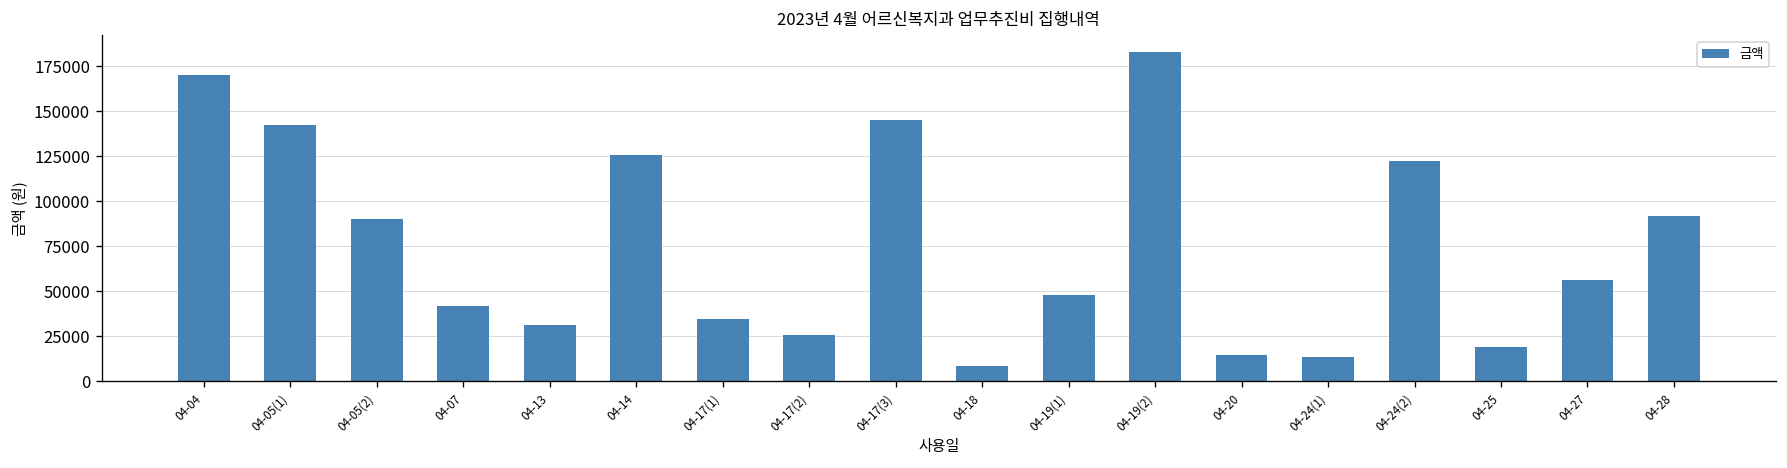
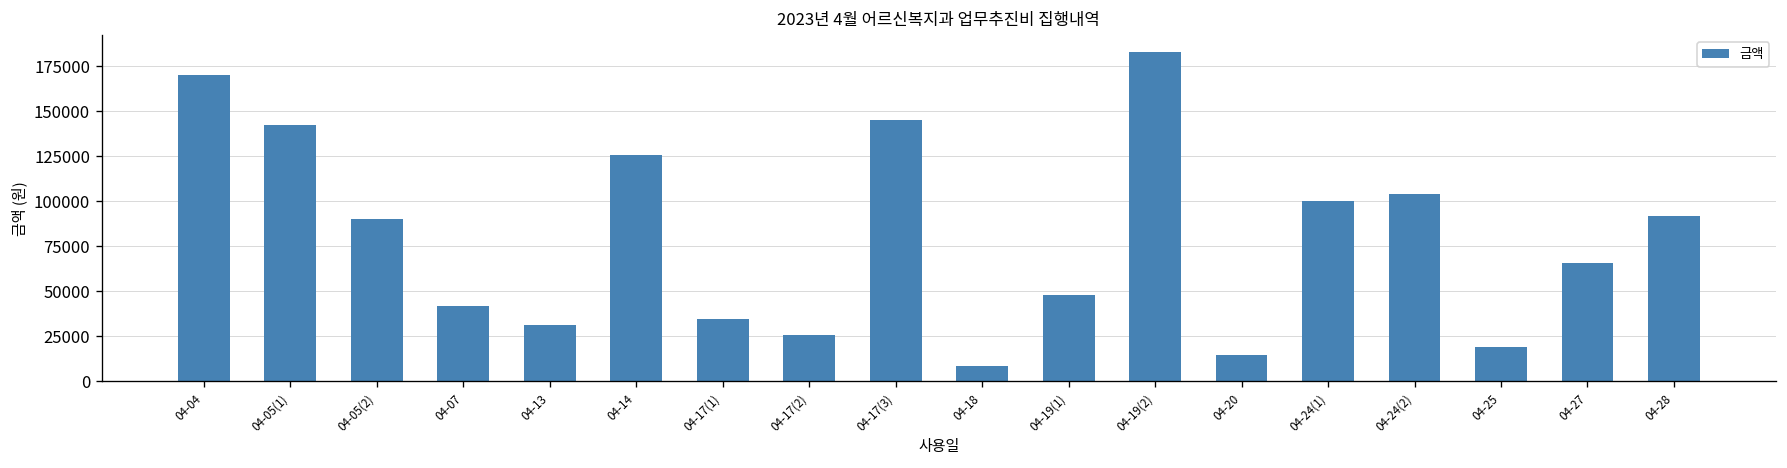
  {
    "04-04": 170000,
    "04-05(1)": 142000,
    "04-05(2)": 90000,
    "04-07": 42000,
    "04-13": 31000,
    "04-14": 126000,
    "04-17(1)": 34000,
    "04-17(2)": 25000,
    "04-17(3)": 145000,
    "04-18": 8000,
    "04-19(1)": 48000,
    "04-19(2)": 183000,
    "04-20": 15000,
-   "04-24(1)": 14000,
-   "04-24(2)": 122000,
+   "04-24(1)": 100000,
+   "04-24(2)": 104000,
    "04-25": 19000,
-   "04-27": 56000,
+   "04-27": 66000,
    "04-28": 92000
  }
